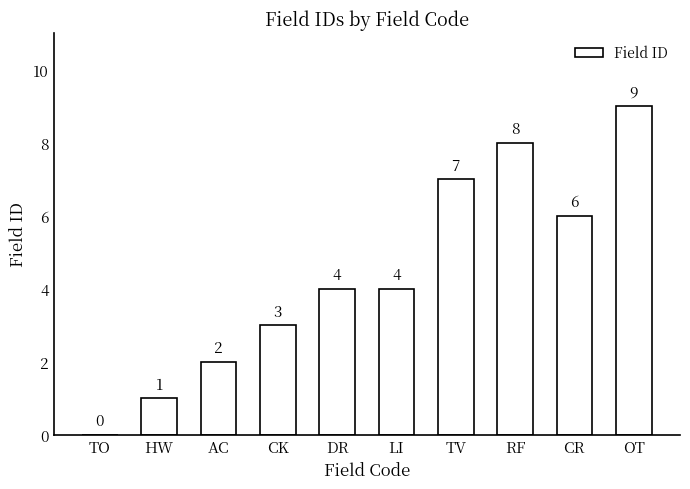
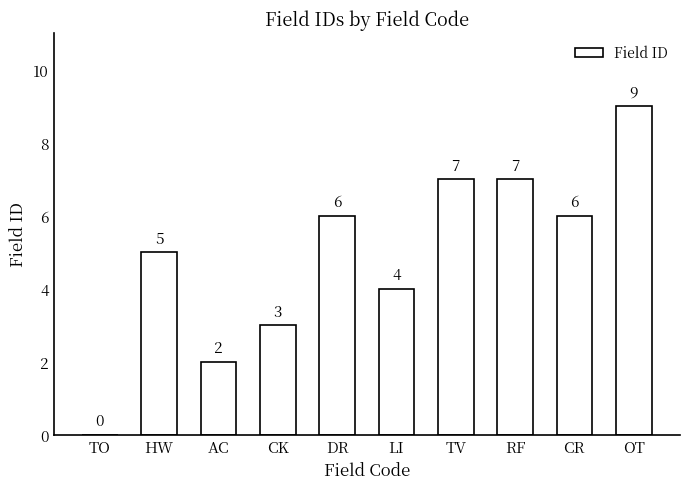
  {
    "TO": 0,
-   "HW": 1,
+   "HW": 5,
    "AC": 2,
    "CK": 3,
-   "DR": 4,
+   "DR": 6,
    "LI": 4,
    "TV": 7,
-   "RF": 8,
+   "RF": 7,
    "CR": 6,
    "OT": 9
  }
